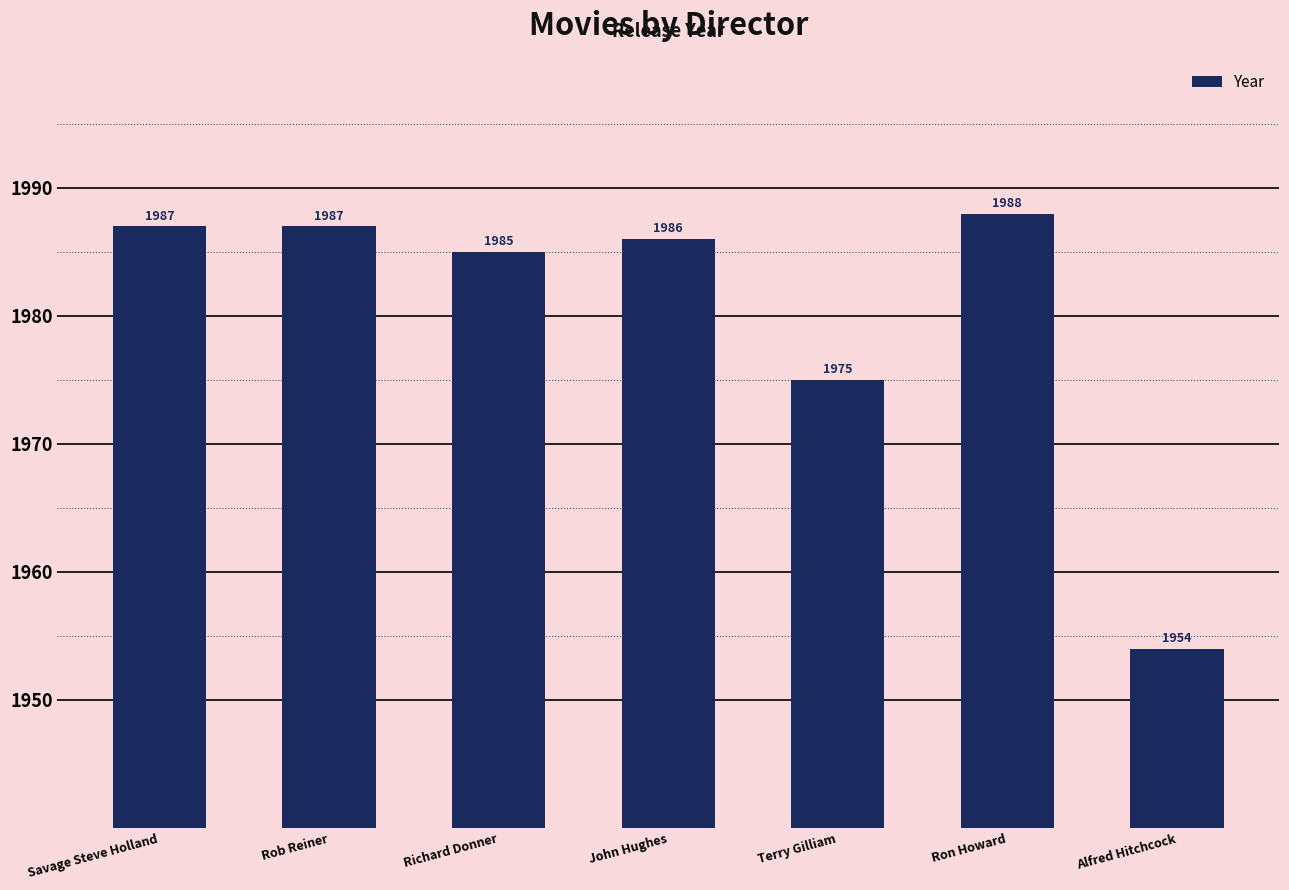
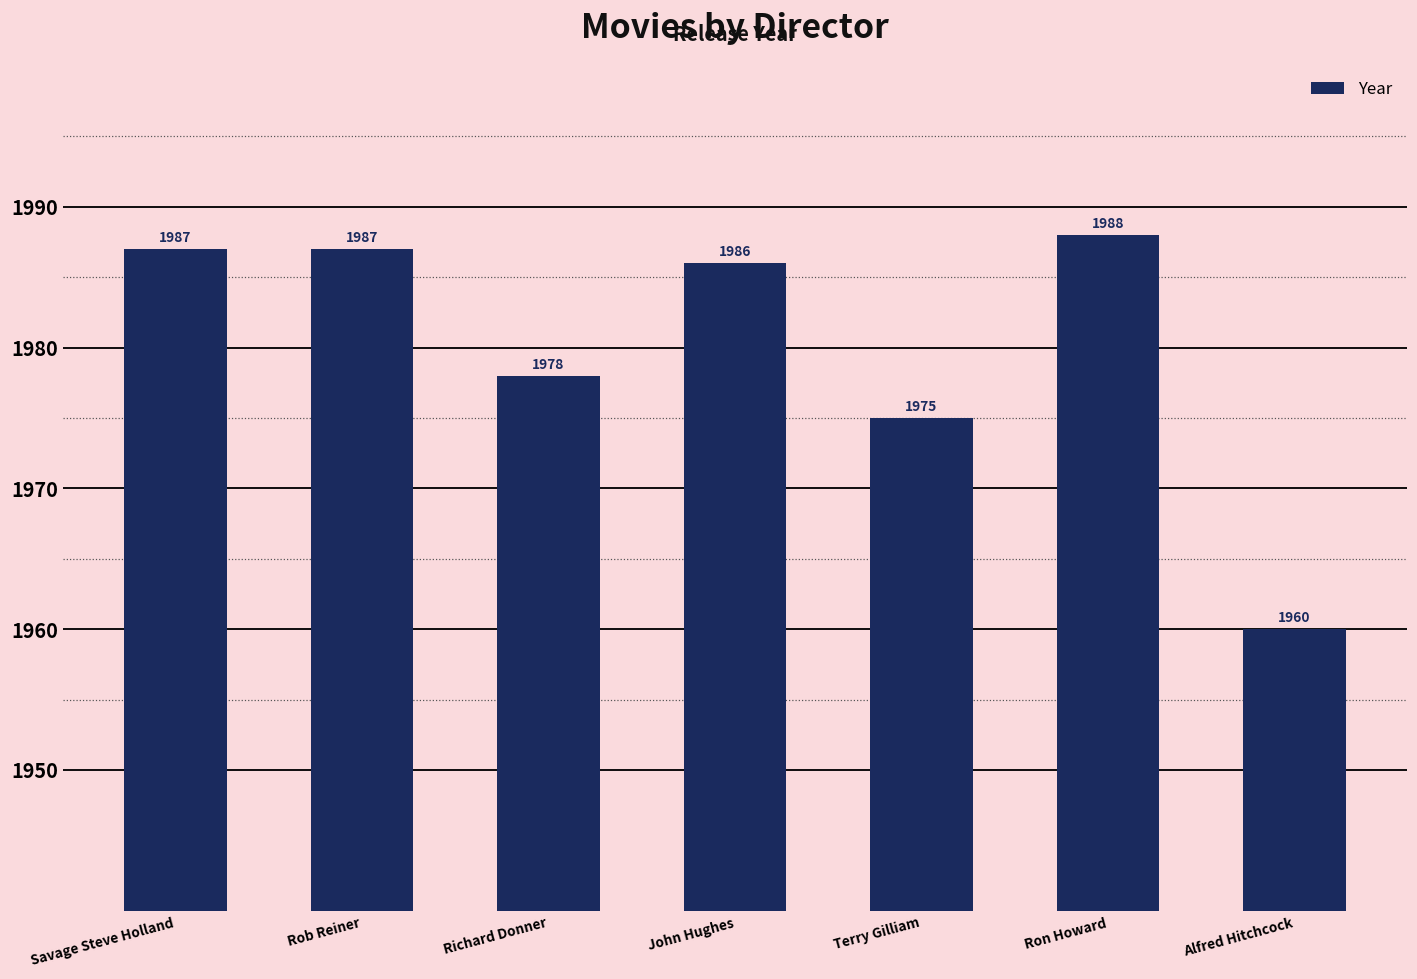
  {
    "Savage Steve Holland": 1987,
    "Rob Reiner": 1987,
-   "Richard Donner": 1985,
+   "Richard Donner": 1978,
    "John Hughes": 1986,
    "Terry Gilliam": 1975,
    "Ron Howard": 1988,
-   "Alfred Hitchcock": 1954
+   "Alfred Hitchcock": 1960
  }
